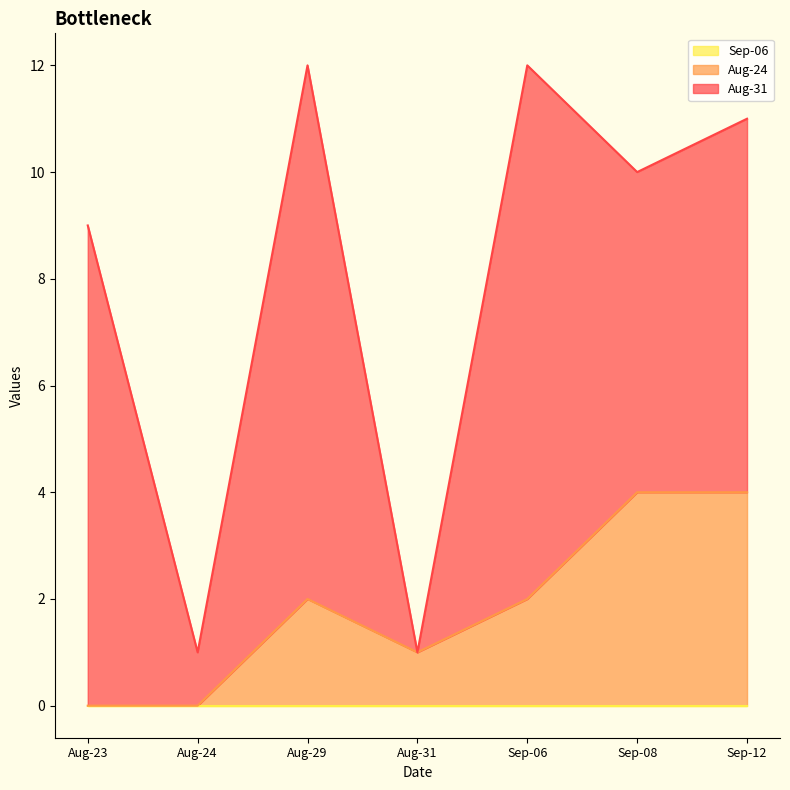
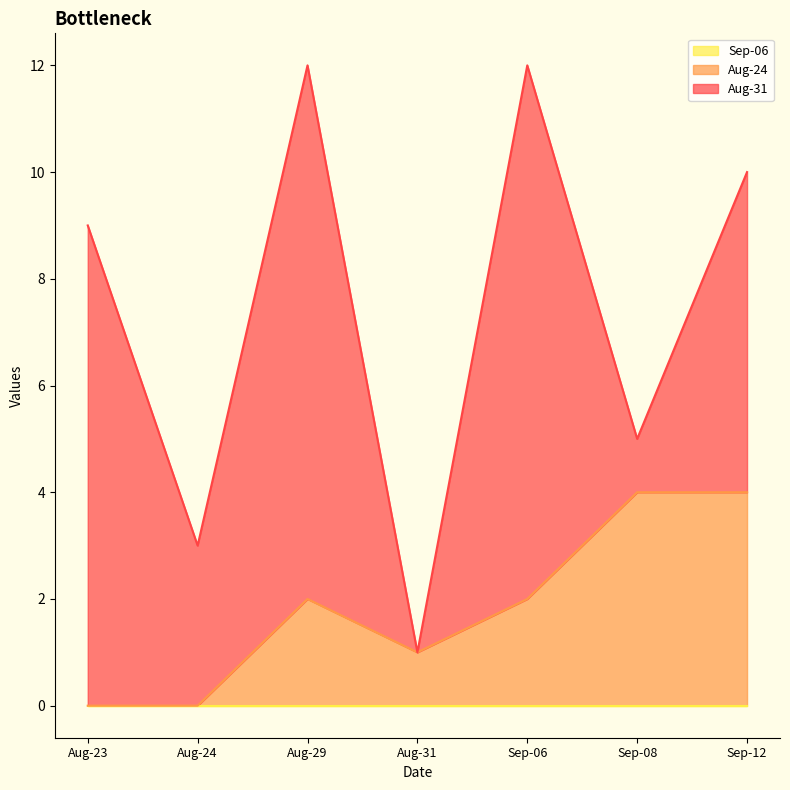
  {
    "Sep-06": {
      "Aug-29": 0,
      "Aug-31": 0,
      "Sep-06": 0,
      "Sep-08": 0,
      "Sep-12": 0
    },
    "Aug-24": {
      "Aug-29": 2,
      "Sep-06": 2,
      "Sep-08": 4,
      "Sep-12": 4
    },
    "Aug-31": {
      "Aug-23": 9,
-     "Aug-24": 1,
+     "Aug-24": 3,
      "Aug-29": 10,
      "Sep-06": 10,
-     "Sep-08": 6,
-     "Sep-12": 7
+     "Sep-08": 1,
+     "Sep-12": 6
    }
  }
